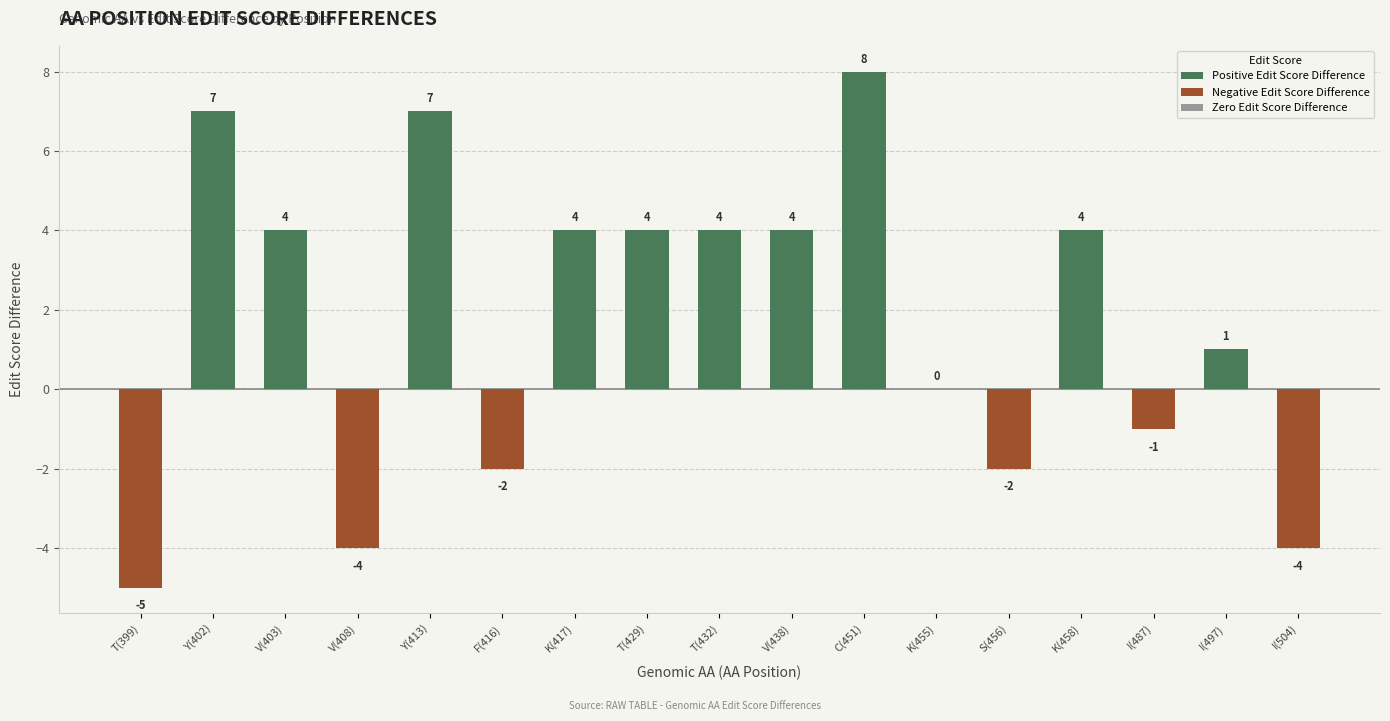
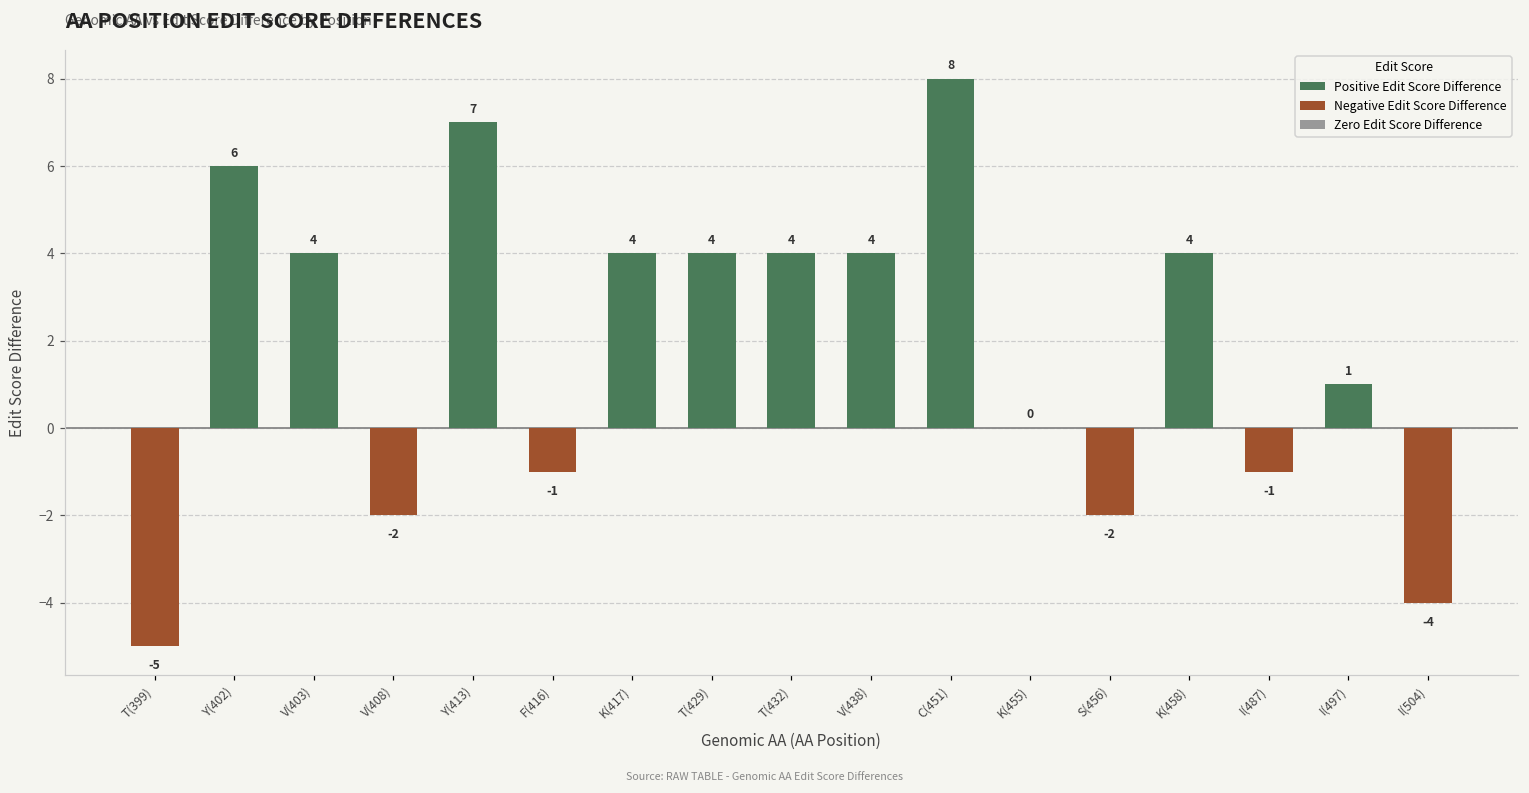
  {
    "Positive Edit Score Difference": {
-     "Y(402)": 7,
+     "Y(402)": 6,
      "V(403)": 4,
      "Y(413)": 7,
      "K(417)": 4,
      "T(429)": 4,
      "T(432)": 4,
      "V(438)": 4,
      "C(451)": 8,
      "K(458)": 4,
      "I(497)": 1
    },
    "Negative Edit Score Difference": {
      "T(399)": -5,
-     "V(408)": -4,
-     "F(416)": -2,
+     "V(408)": -2,
+     "F(416)": -1,
      "S(456)": -2,
      "I(487)": -1,
      "I(504)": -4
    },
    "Zero Edit Score Difference": {
      "K(455)": 0
    }
  }
